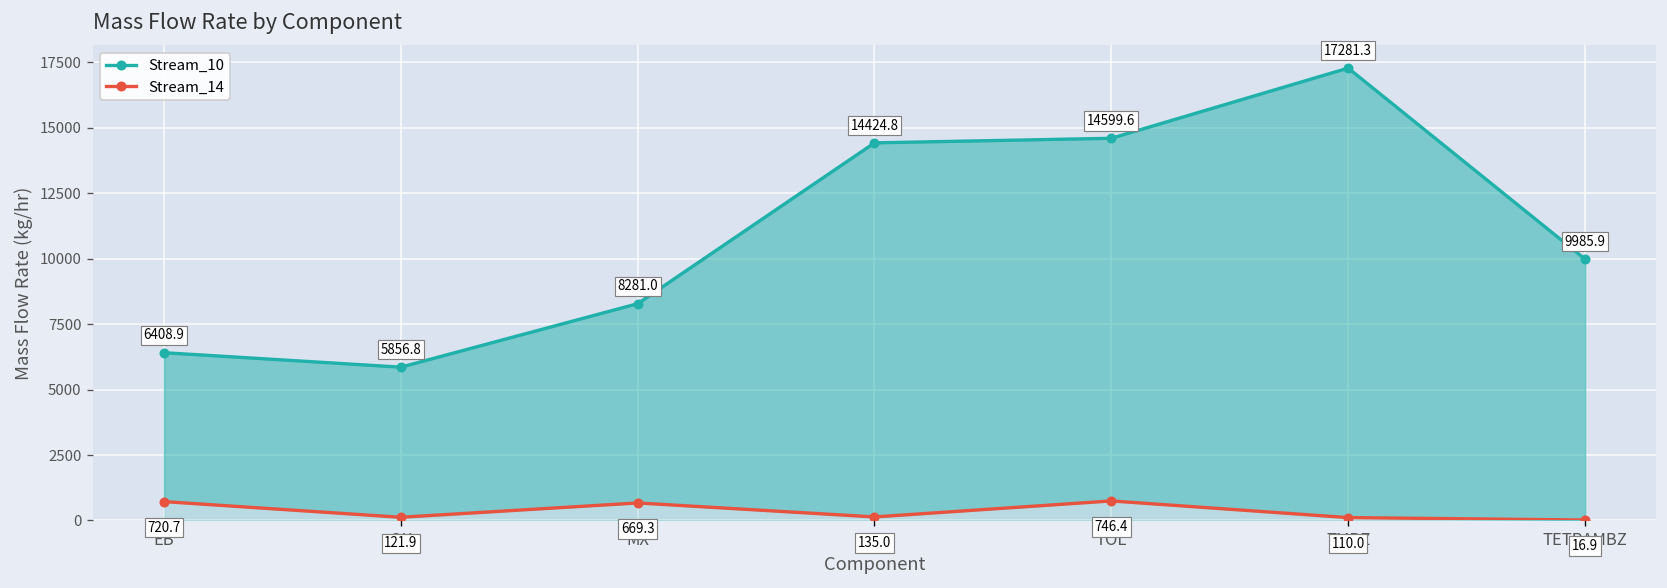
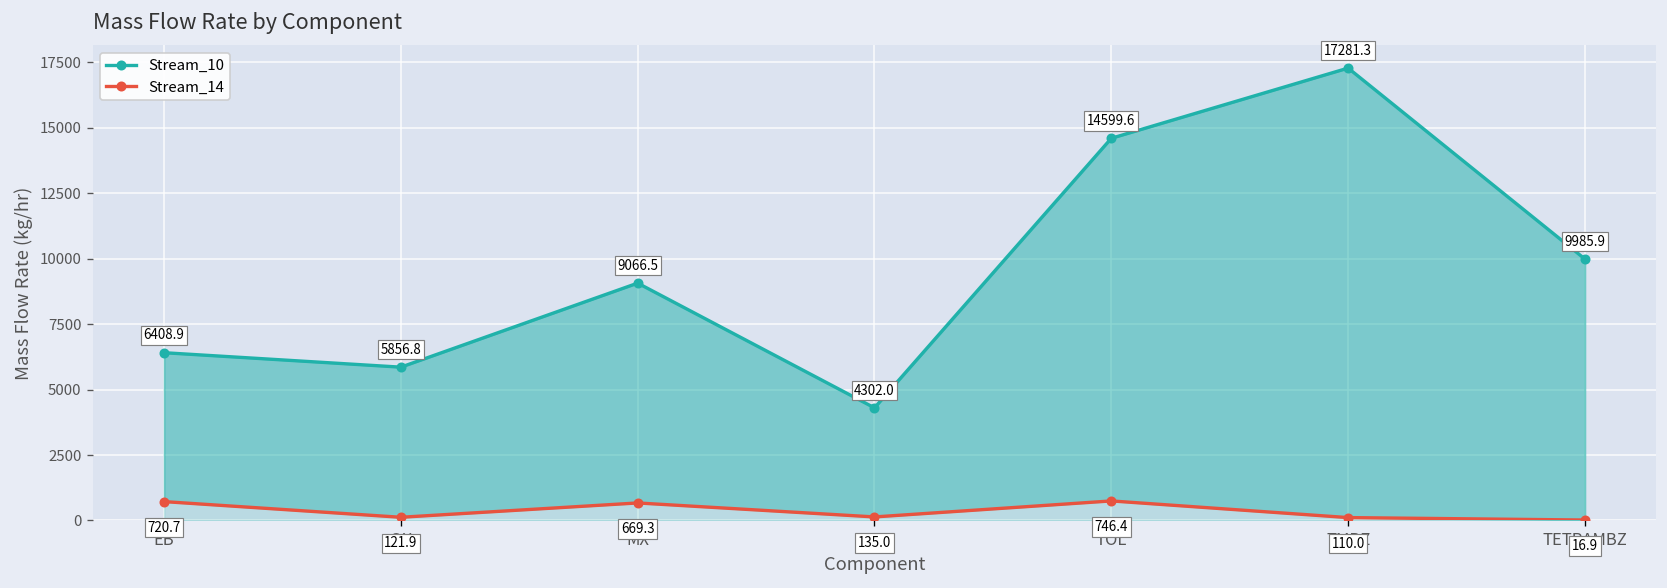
  {
    "Stream_10": {
-     "MX": 8281.0,
-     "PX": 14424.8
+     "MX": 9066.5,
+     "PX": 4302.0
    }
  }
